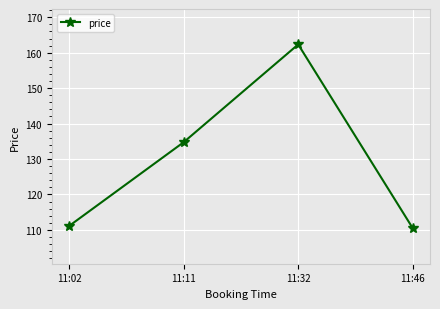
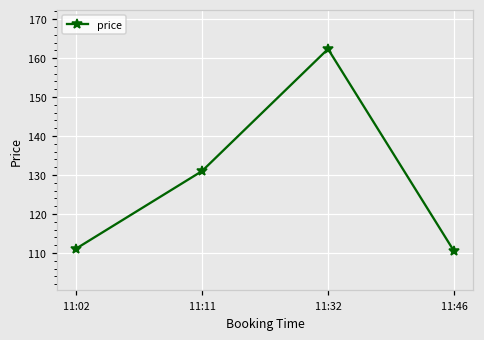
  {
    "11:02": 111,
-   "11:11": 135,
+   "11:11": 131,
    "11:32": 162,
    "11:46": 110
  }
